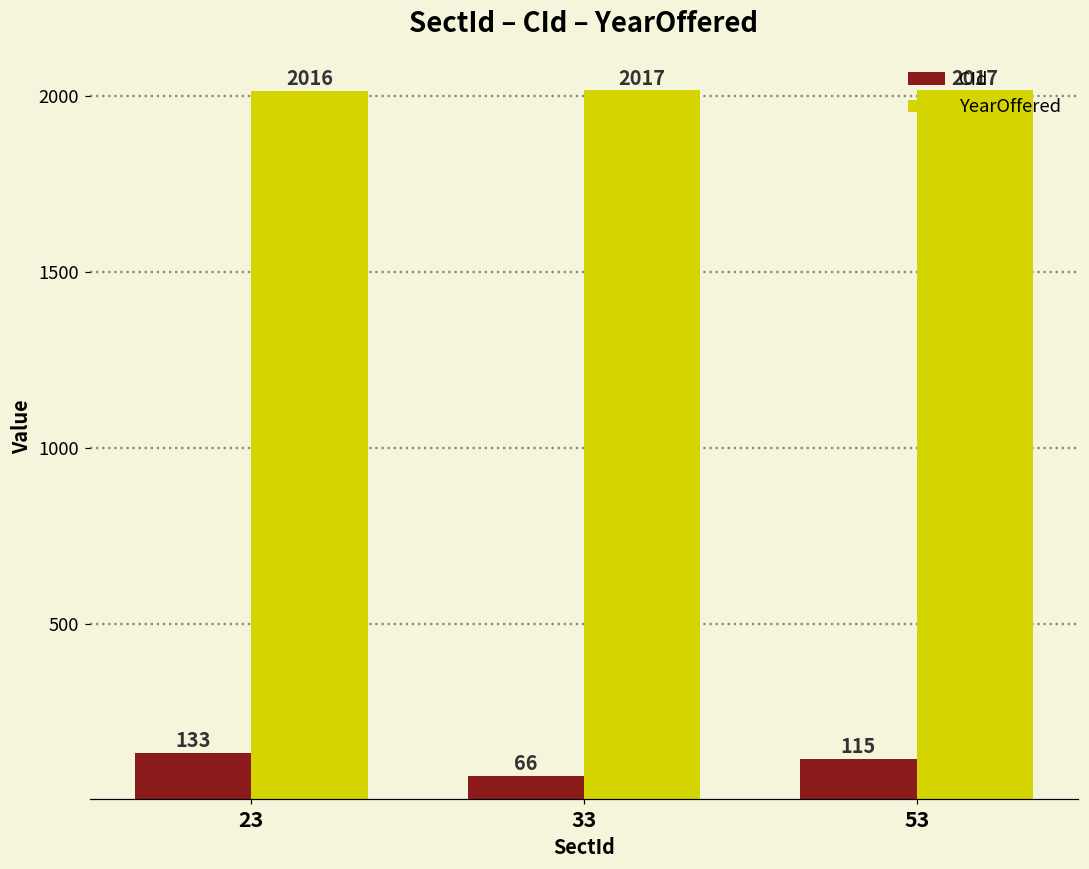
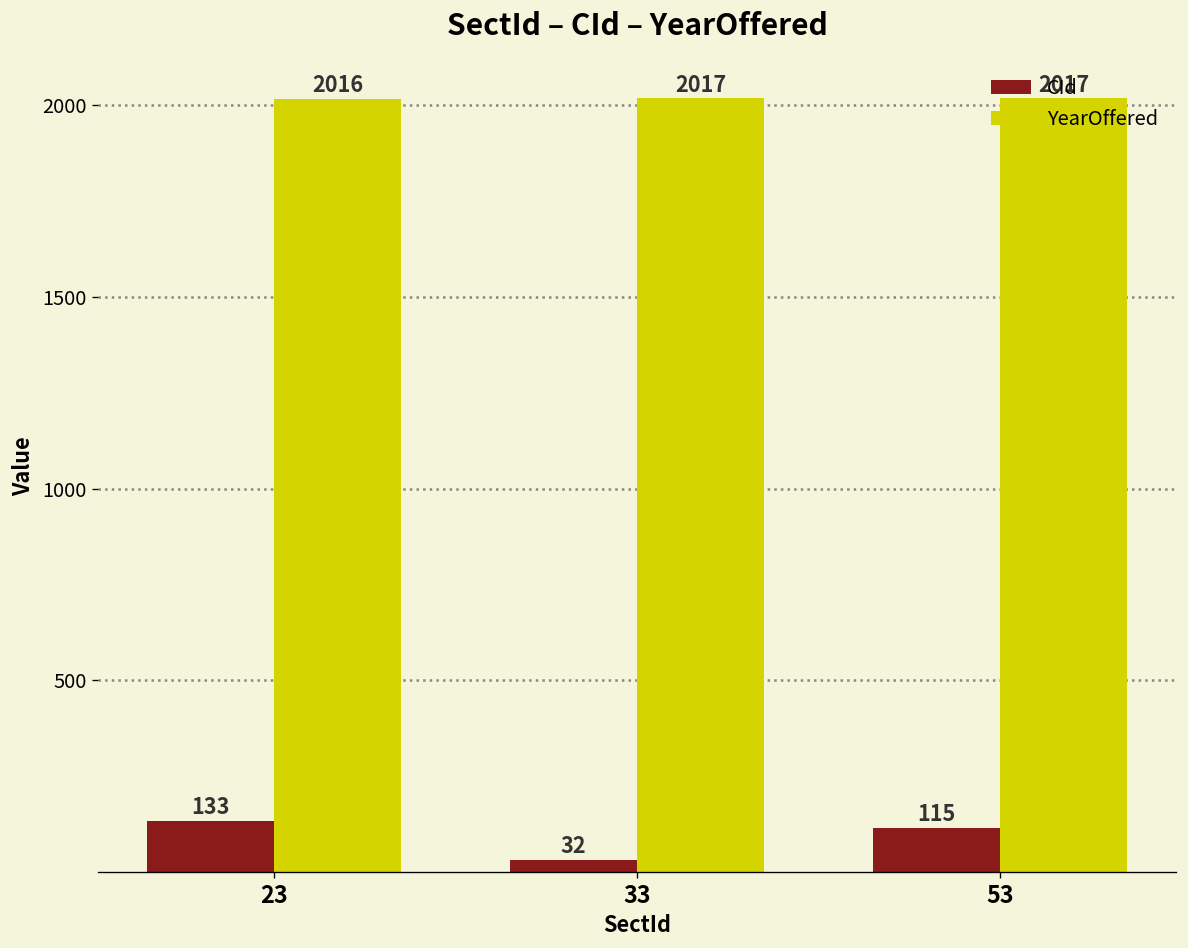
  {
    "CId": {
      "23": 133,
-     "33": 66,
+     "33": 32,
      "53": 115
    },
    "YearOffered": {
      "23": 2016,
      "33": 2017,
      "53": 2017
    }
  }
